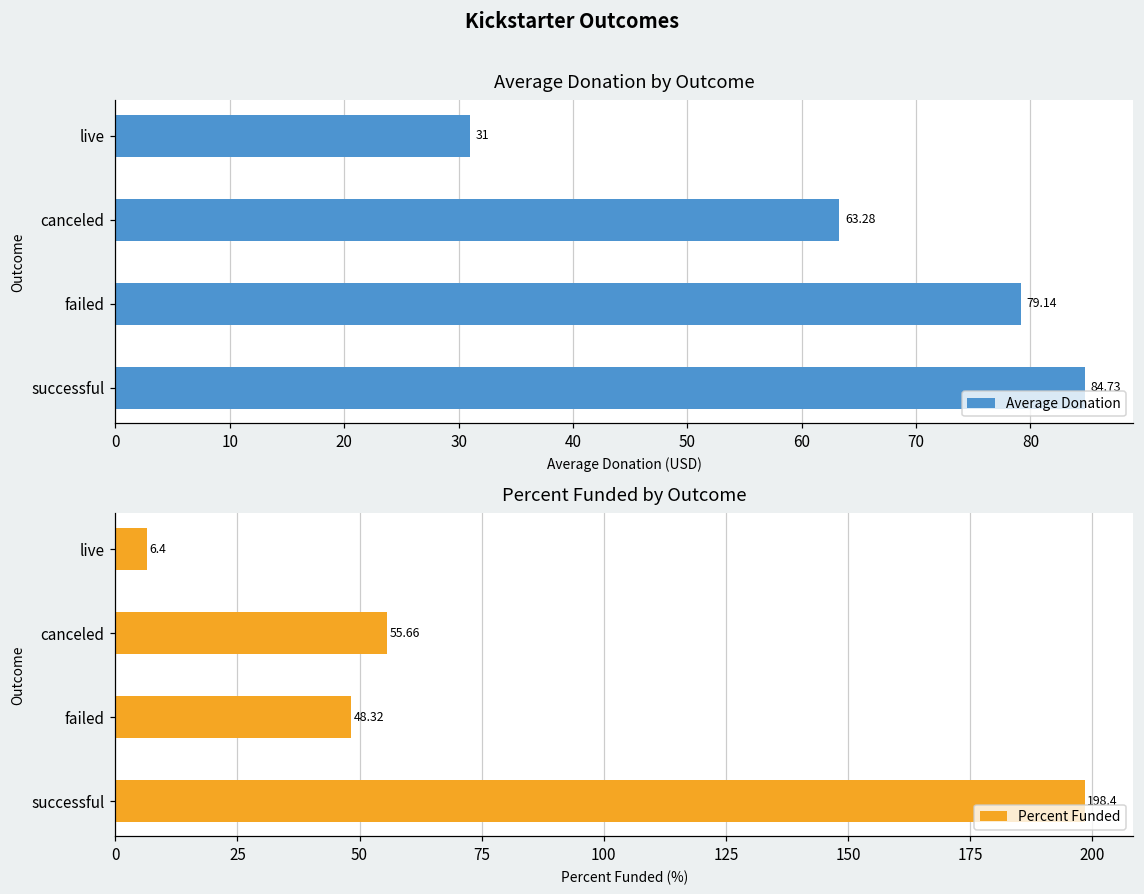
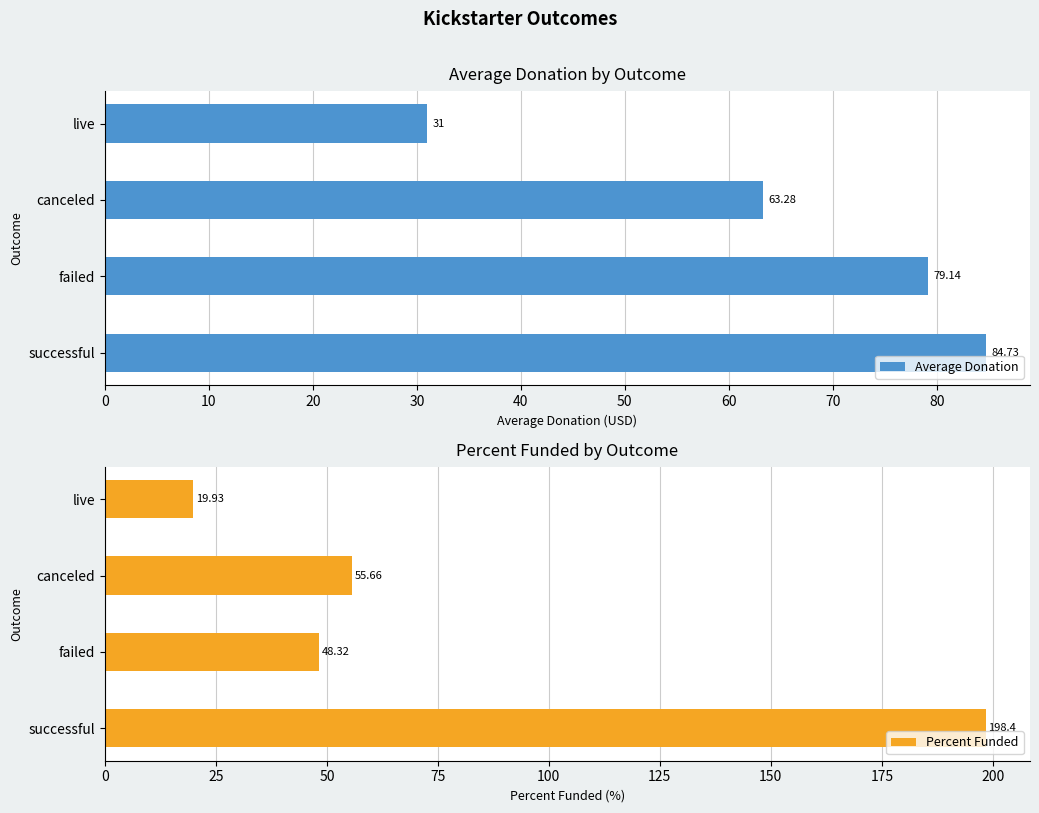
  {
    "Average Donation by Outcome": {
      "live": 31,
      "canceled": 63.28,
      "failed": 79.14
    },
    "Percent Funded by Outcome": {
-     "live": 6.4,
+     "live": 19.93,
      "canceled": 55.66,
      "failed": 48.32
    }
  }
